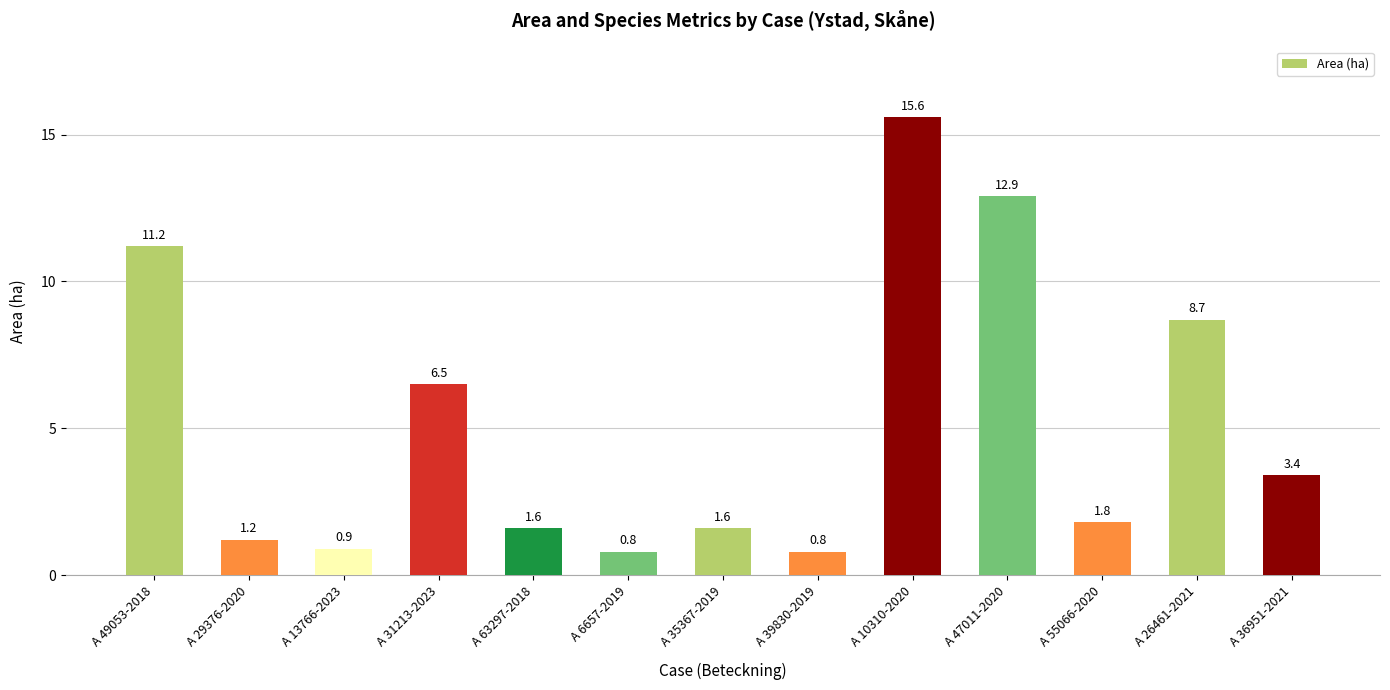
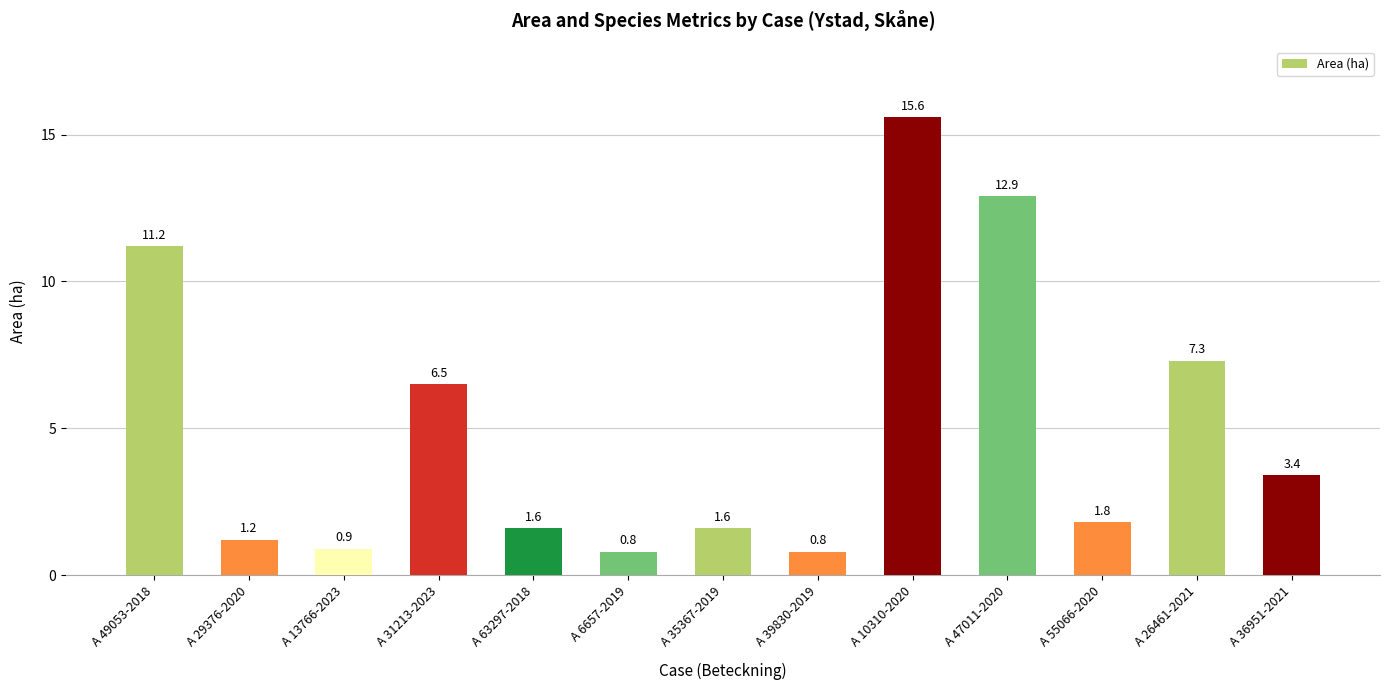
  {
    "A 49053-2018": 11.2,
    "A 29376-2020": 1.2,
    "A 13766-2023": 0.9,
    "A 31213-2023": 6.5,
    "A 63297-2018": 1.6,
    "A 6657-2019": 0.8,
    "A 35367-2019": 1.6,
    "A 39830-2019": 0.8,
    "A 10310-2020": 15.6,
    "A 47011-2020": 12.9,
    "A 55066-2020": 1.8,
-   "A 26461-2021": 8.7,
+   "A 26461-2021": 7.3,
    "A 36951-2021": 3.4
  }
